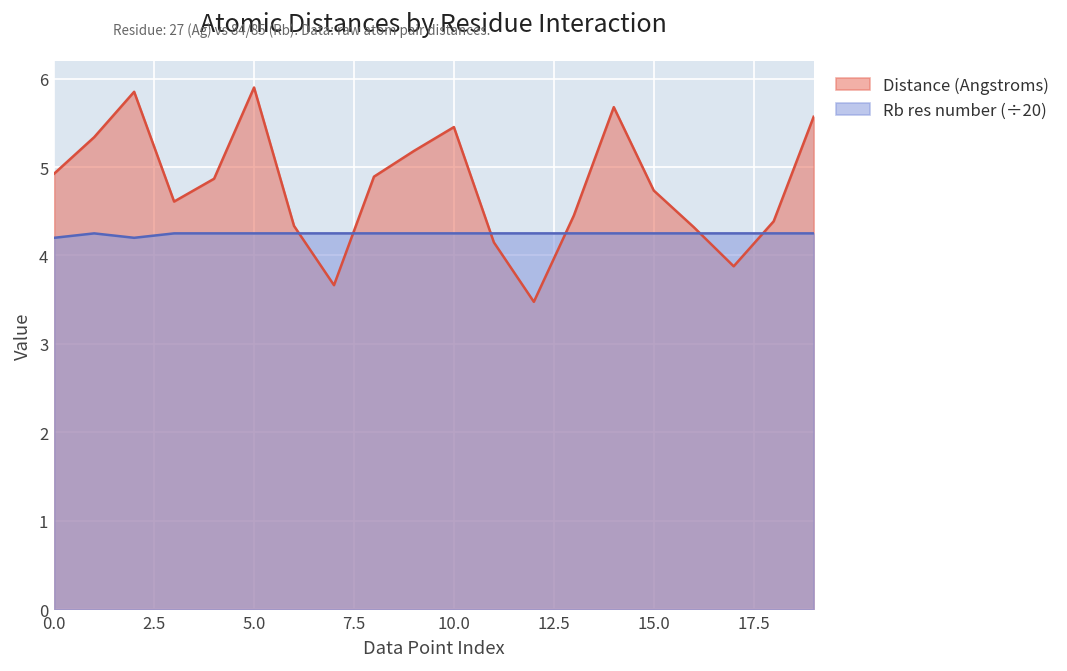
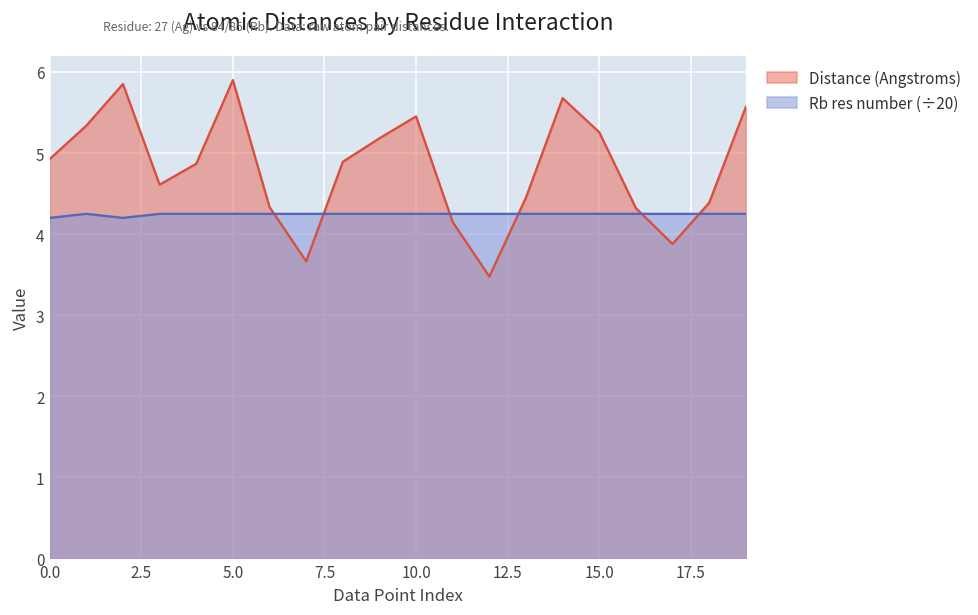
  {
    "Distance (Angstroms)": {
      "0.0": 4.9,
      "5.0": 5.9,
      "10.0": 5.5,
-     "15.0": 4.7
+     "15.0": 5.3
    },
    "Rb res number (÷20)": {
      "0.0": 4.2,
      "5.0": 4.3,
      "10.0": 4.3,
      "15.0": 4.3
    }
  }
